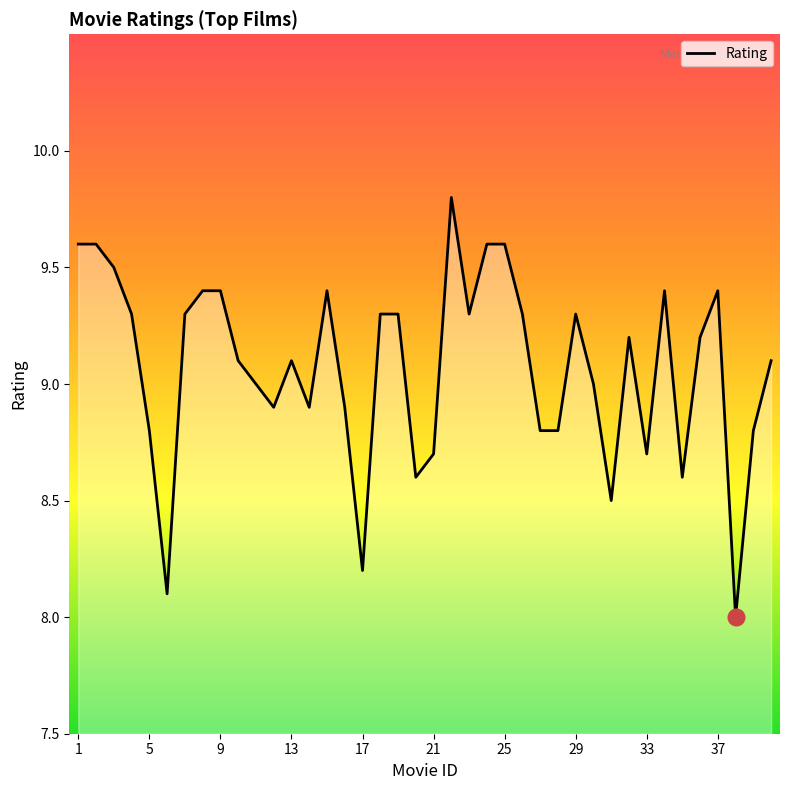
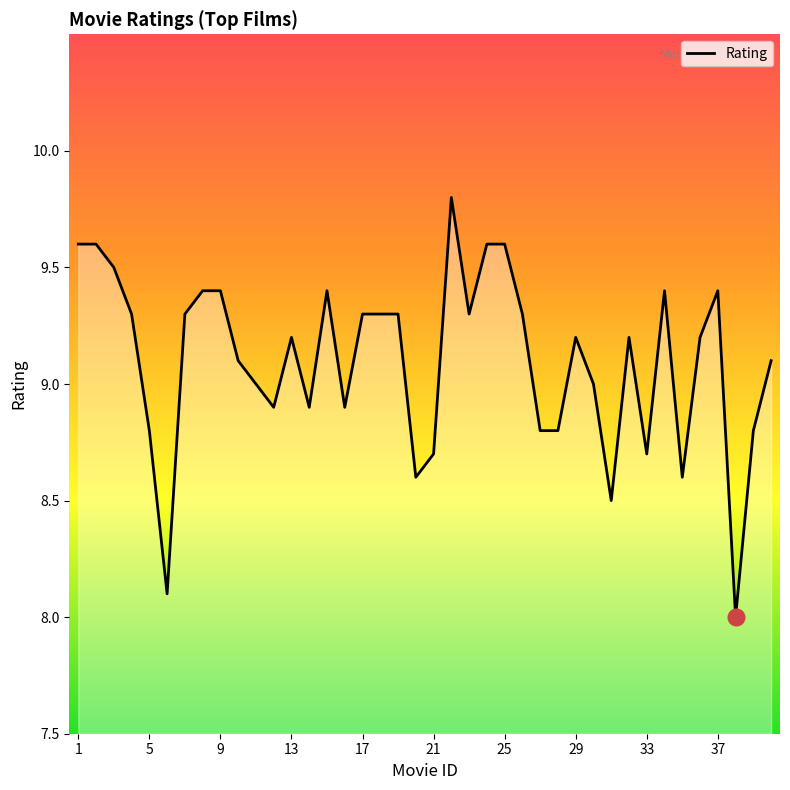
  {
    "Rating": {
      "1": 9.6,
      "5": 8.8,
      "9": 9.4,
-     "13": 9.1,
-     "17": 8.2,
+     "13": 9.2,
+     "17": 9.3,
      "21": 8.7,
      "25": 9.6,
-     "29": 9.3,
+     "29": 9.2,
      "33": 8.7,
      "37": 9.4
    }
  }
